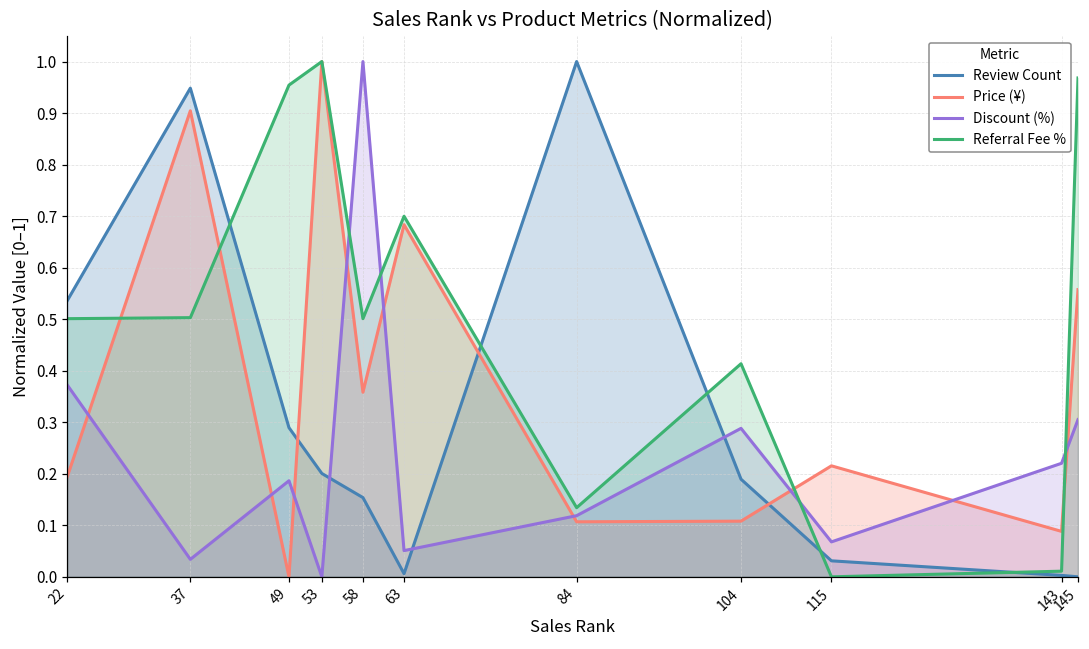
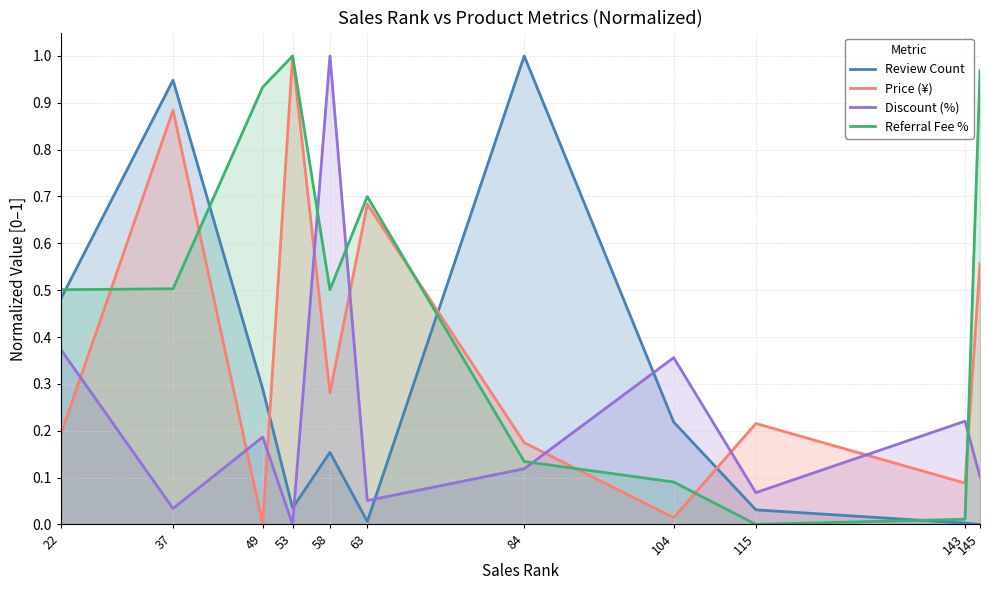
  {
    "Review Count": {
-     "22": 0.54,
+     "22": 0.48,
      "37": 0.95,
      "49": 0.29,
-     "53": 0.20,
+     "53": 0.03,
      "58": 0.15,
      "63": 0.01,
      "84": 1.00,
-     "104": 0.19,
+     "104": 0.22,
      "115": 0.03,
      "143": 0.00,
      "145": 0.00
    },
    "Price (¥)": {
      "22": 0.19,
-     "37": 0.90,
+     "37": 0.88,
      "49": 0.00,
-     "58": 0.36,
+     "58": 0.28,
      "63": 0.68,
-     "84": 0.11,
-     "104": 0.11,
+     "84": 0.17,
+     "104": 0.01,
      "115": 0.22,
      "143": 0.09,
      "145": 0.56
    },
    "Discount (%)": {
      "22": 0.37,
      "37": 0.03,
      "49": 0.19,
      "53": 0.00,
      "58": 1.00,
      "63": 0.05,
      "84": 0.12,
-     "104": 0.29,
+     "104": 0.36,
      "115": 0.07,
      "143": 0.22,
-     "145": 0.31
+     "145": 0.10
    },
    "Referral Fee %": {
      "22": 0.50,
      "37": 0.50,
-     "49": 0.95,
+     "49": 0.93,
      "58": 0.50,
      "63": 0.70,
      "84": 0.13,
-     "104": 0.41,
+     "104": 0.09,
      "115": 0.00,
      "143": 0.01,
      "145": 0.97
    }
  }
